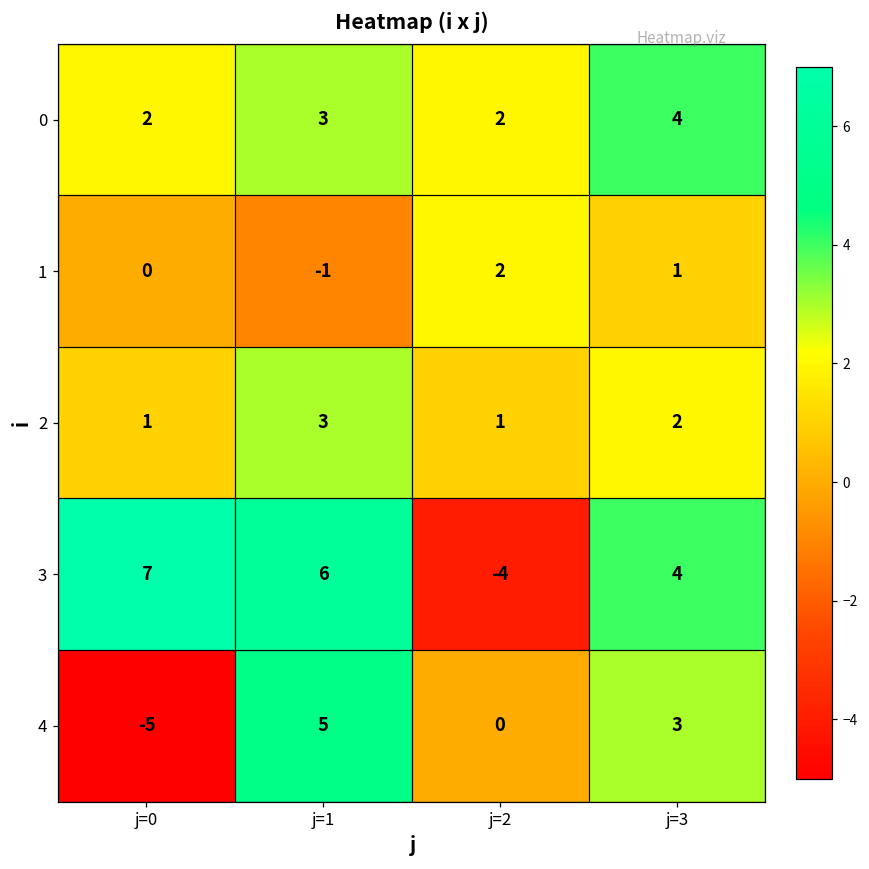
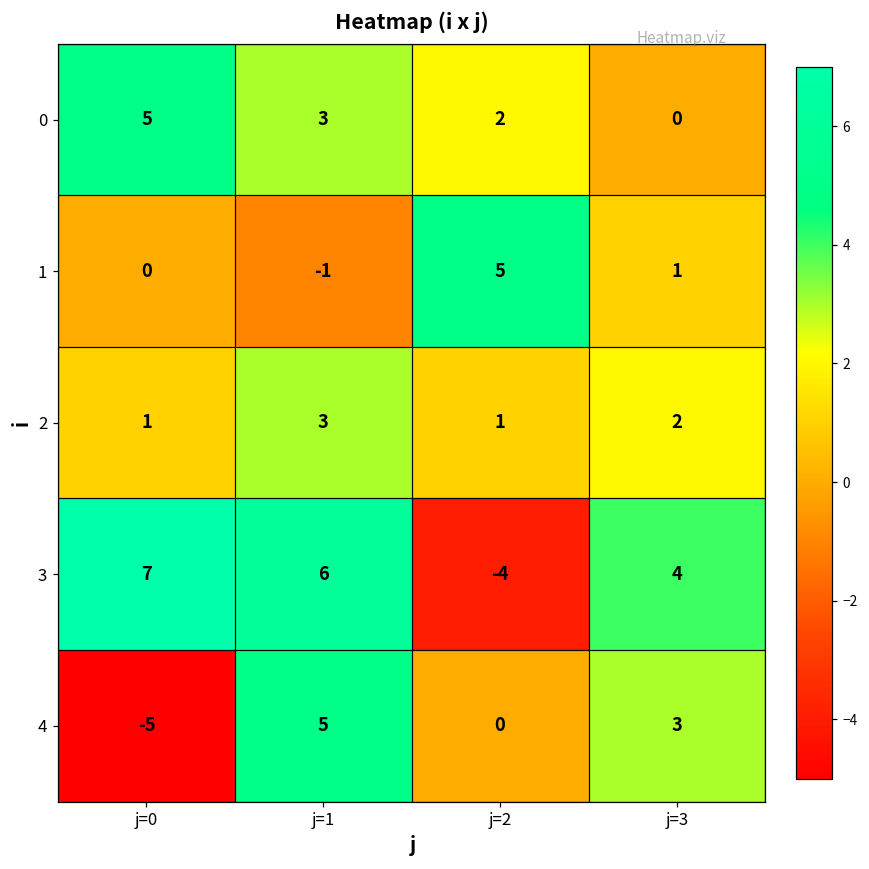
  {
    "0": {
-     "j=0": 2,
+     "j=0": 5,
      "j=1": 3,
      "j=2": 2,
-     "j=3": 4
+     "j=3": 0
    },
    "1": {
      "j=0": 0,
      "j=1": -1,
-     "j=2": 2,
+     "j=2": 5,
      "j=3": 1
    },
    "2": {
      "j=0": 1,
      "j=1": 3,
      "j=2": 1,
      "j=3": 2
    },
    "3": {
      "j=0": 7,
      "j=1": 6,
      "j=2": -4,
      "j=3": 4
    },
    "4": {
      "j=0": -5,
      "j=1": 5,
      "j=2": 0,
      "j=3": 3
    }
  }
